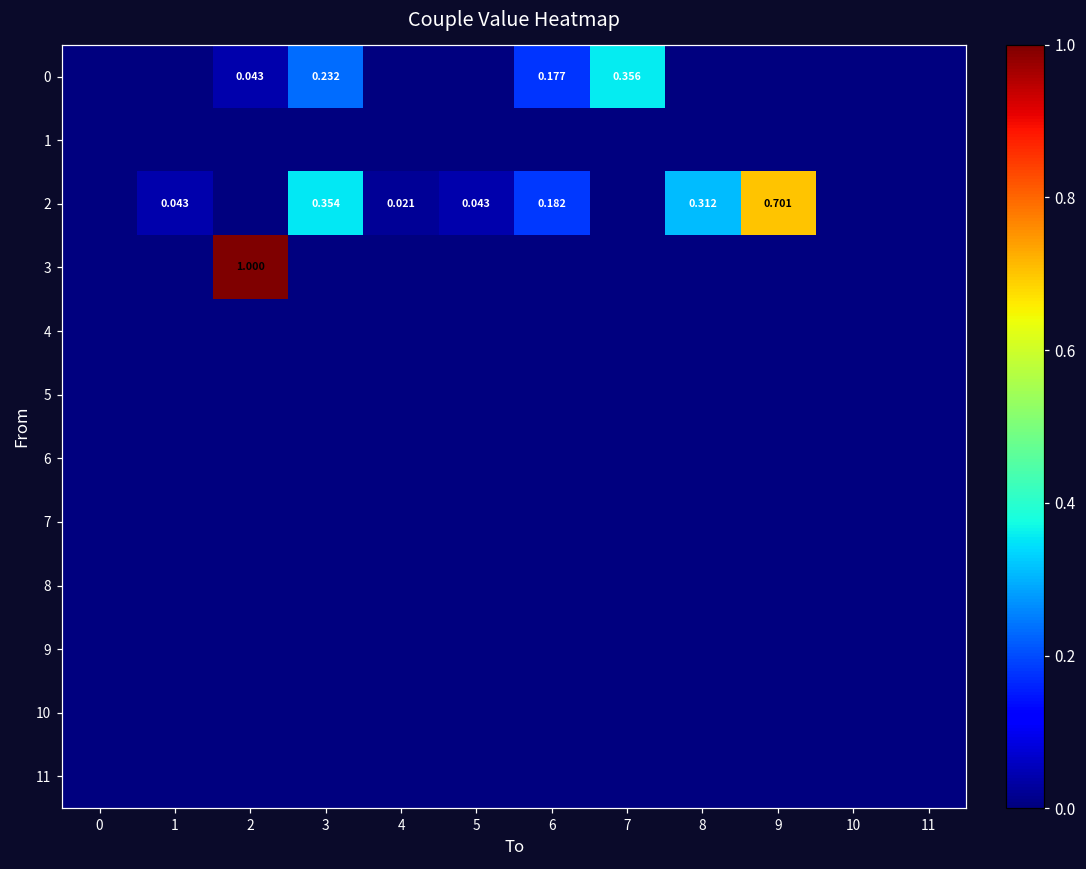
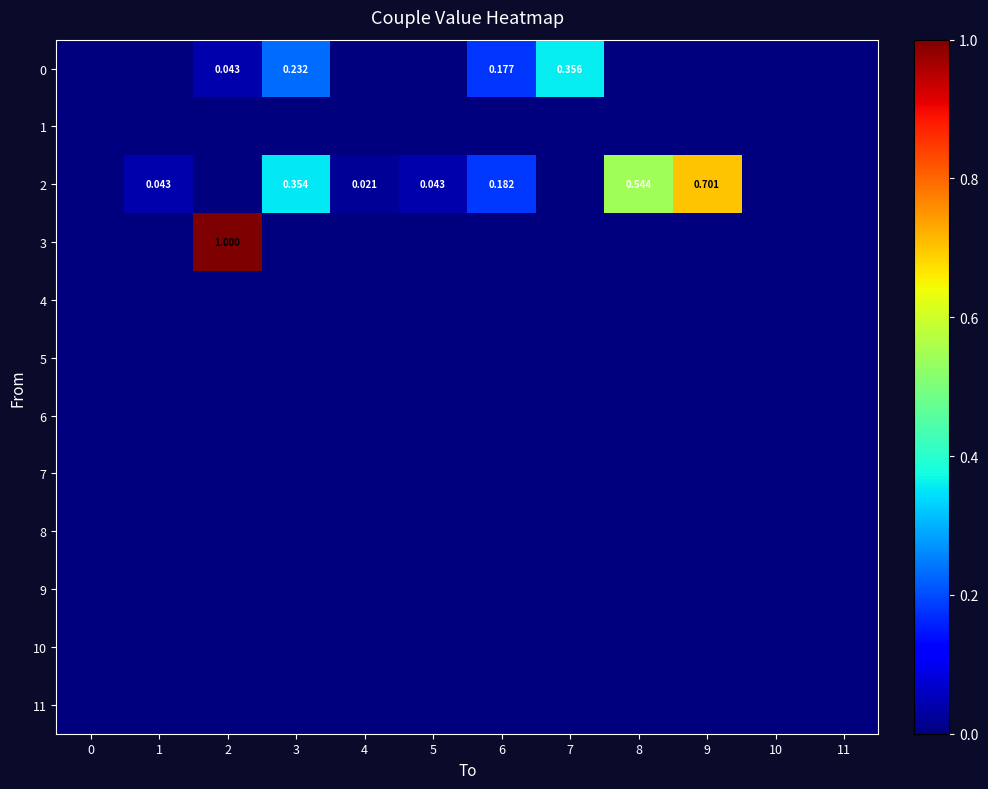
  {
    "0": {
      "2": 0.043,
      "3": 0.232,
      "6": 0.177,
      "7": 0.356
    },
    "2": {
      "1": 0.043,
      "3": 0.354,
      "4": 0.021,
      "5": 0.043,
      "6": 0.182,
-     "8": 0.312,
+     "8": 0.544,
      "9": 0.701
    },
    "3": {
      "2": 1.000
    }
  }
